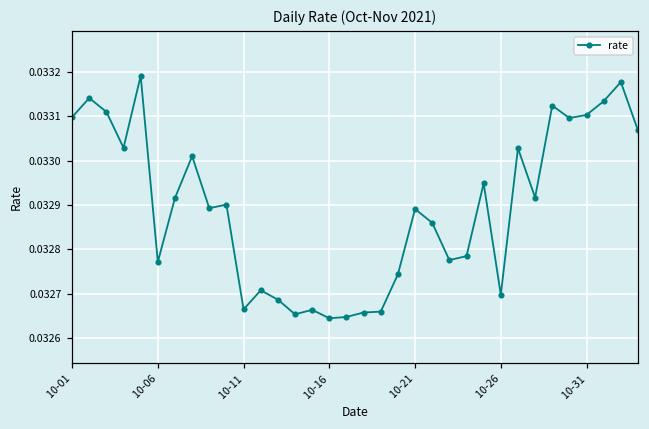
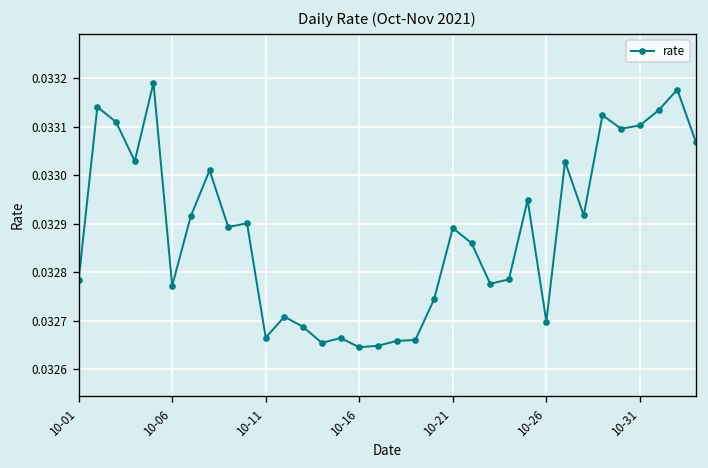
  {
-   "10-01": 0.03310,
+   "10-01": 0.03278,
    "10-06": 0.03277,
    "10-11": 0.03267,
    "10-16": 0.03265,
    "10-21": 0.03289,
    "10-26": 0.03270,
    "10-31": 0.03310
  }
